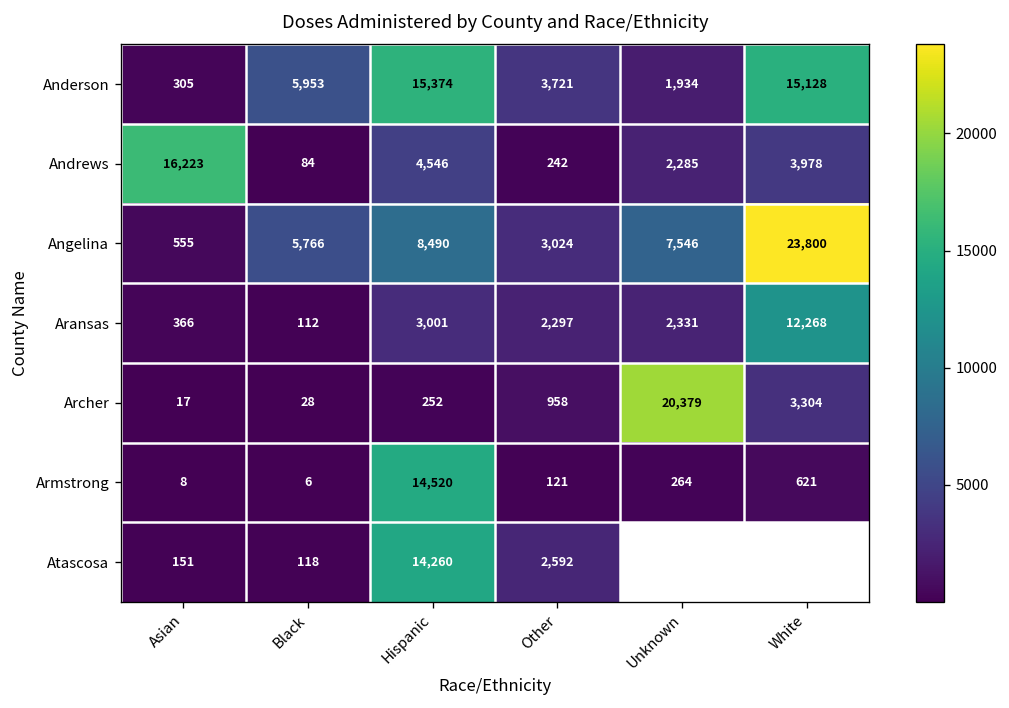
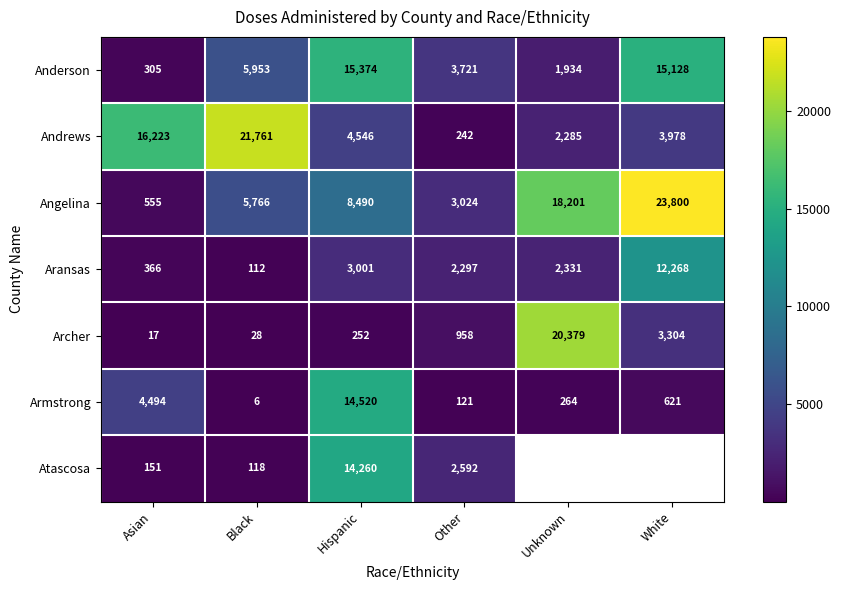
  {
    "Anderson": {
      "Asian": "305",
      "Black": "5,953",
      "Hispanic": "15,374",
      "Other": "3,721",
      "Unknown": "1,934",
      "White": "15,128"
    },
    "Andrews": {
      "Asian": "16,223",
-     "Black": "84",
+     "Black": "21,761",
      "Hispanic": "4,546",
      "Other": "242",
      "Unknown": "2,285",
      "White": "3,978"
    },
    "Angelina": {
      "Asian": "555",
      "Black": "5,766",
      "Hispanic": "8,490",
      "Other": "3,024",
-     "Unknown": "7,546",
+     "Unknown": "18,201",
      "White": "23,800"
    },
    "Aransas": {
      "Asian": "366",
      "Black": "112",
      "Hispanic": "3,001",
      "Other": "2,297",
      "Unknown": "2,331",
      "White": "12,268"
    },
    "Archer": {
      "Asian": "17",
      "Black": "28",
      "Hispanic": "252",
      "Other": "958",
      "Unknown": "20,379",
      "White": "3,304"
    },
    "Armstrong": {
-     "Asian": "8",
+     "Asian": "4,494",
      "Black": "6",
      "Hispanic": "14,520",
      "Other": "121",
      "Unknown": "264",
      "White": "621"
    },
    "Atascosa": {
      "Asian": "151",
      "Black": "118",
      "Hispanic": "14,260",
      "Other": "2,592"
    }
  }
